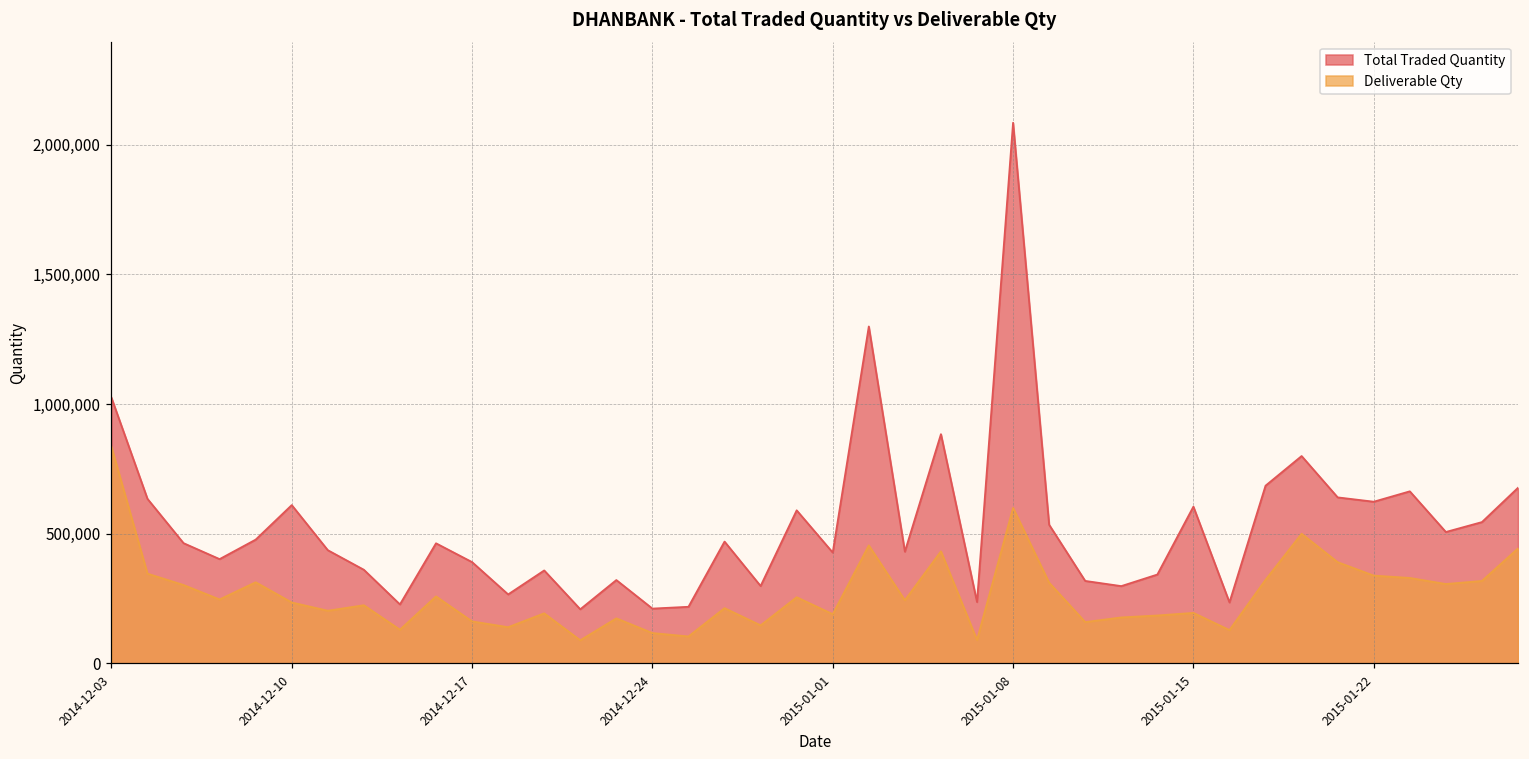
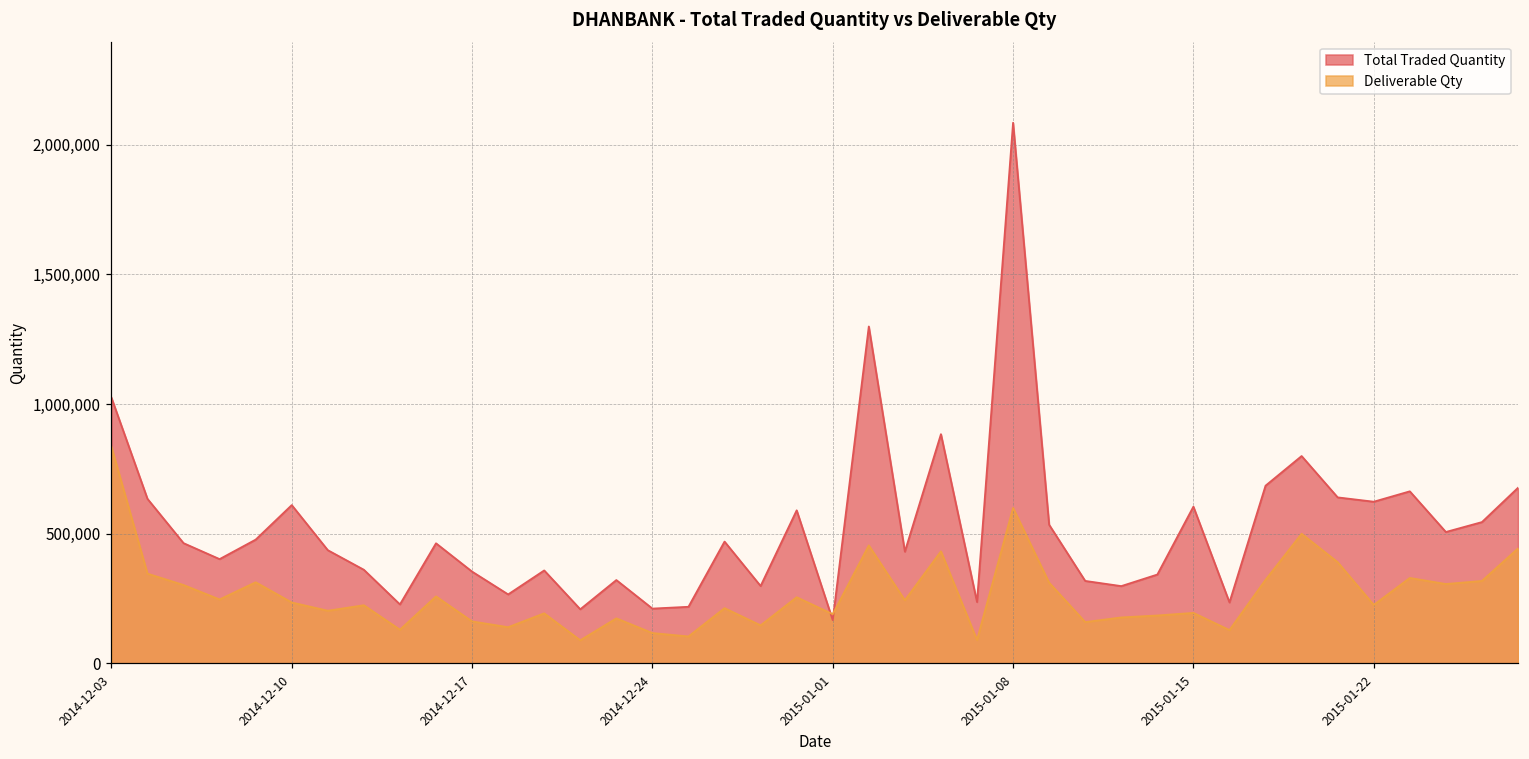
  {
    "Total Traded Quantity": {
      "2014-12-03": "1,020,000",
      "2014-12-10": "610,000",
-     "2014-12-17": "390,000",
+     "2014-12-17": "350,000",
      "2014-12-24": "210,000",
-     "2015-01-01": "430,000",
+     "2015-01-01": "170,000",
      "2015-01-08": "2,080,000",
      "2015-01-15": "600,000",
      "2015-01-22": "620,000"
    },
    "Deliverable Qty": {
      "2014-12-03": "840,000",
      "2014-12-10": "230,000",
      "2014-12-17": "160,000",
      "2014-12-24": "120,000",
      "2015-01-01": "190,000",
      "2015-01-08": "600,000",
      "2015-01-15": "190,000",
-     "2015-01-22": "340,000"
+     "2015-01-22": "230,000"
    }
  }
